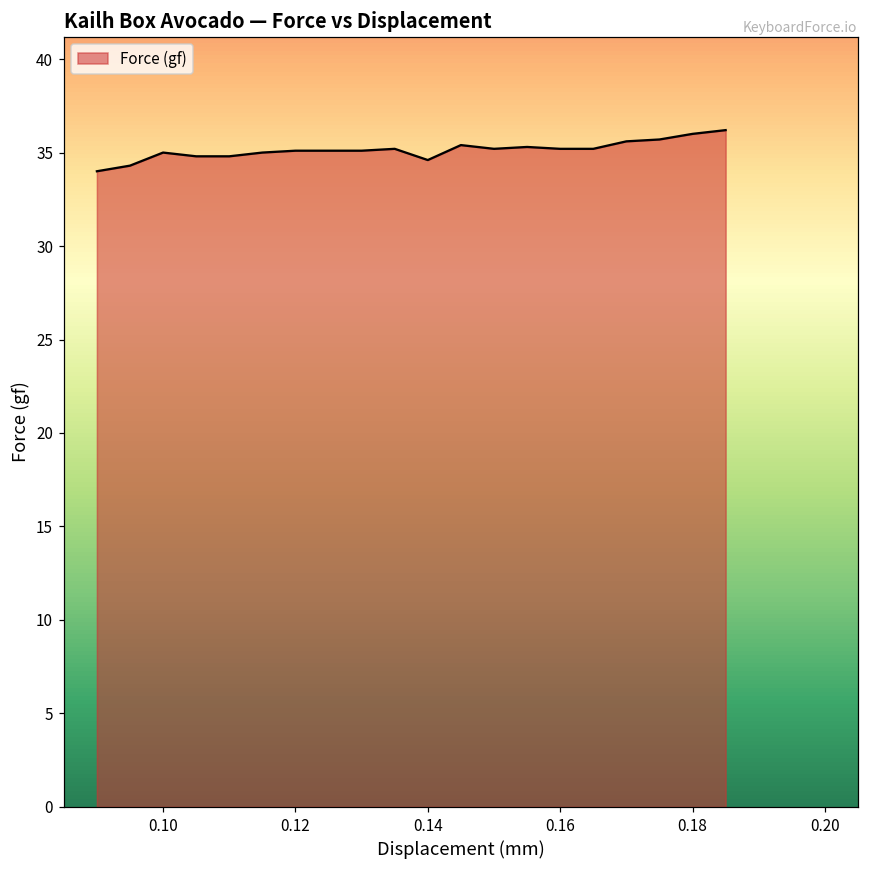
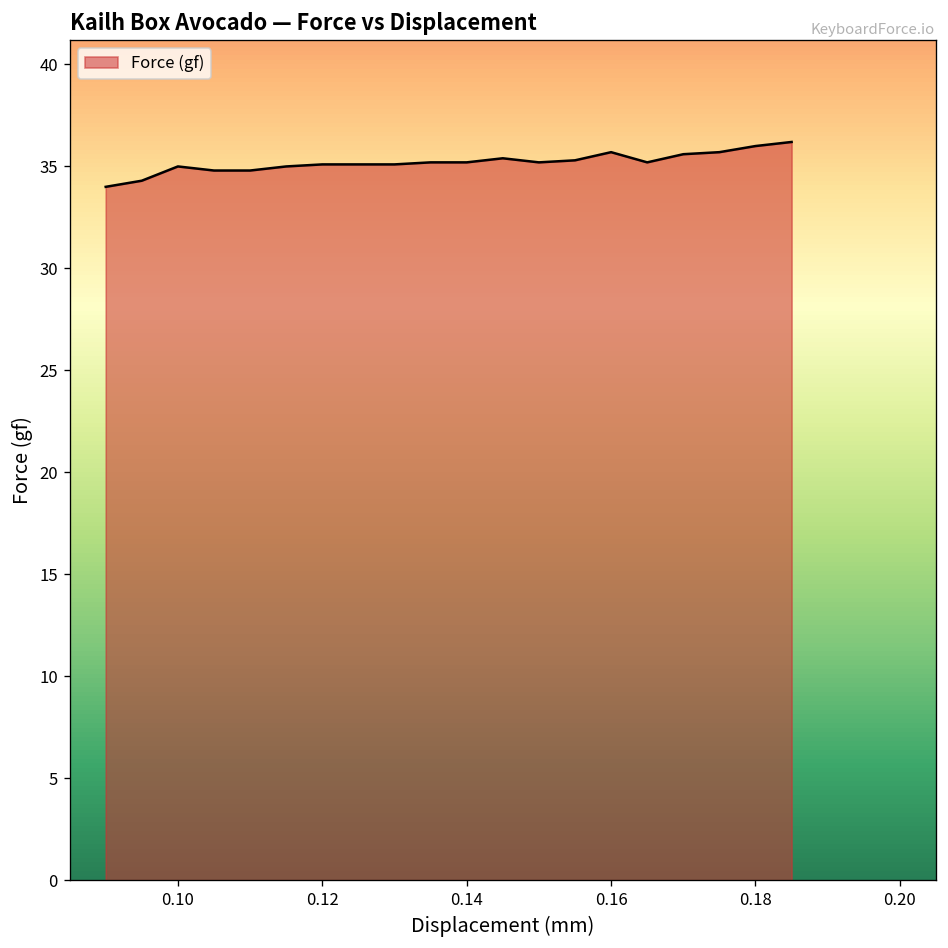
  {
    "0.10": 35.0,
    "0.12": 35.1,
-   "0.14": 34.6,
-   "0.16": 35.2,
+   "0.14": 35.2,
+   "0.16": 35.7,
    "0.18": 36.0
  }
